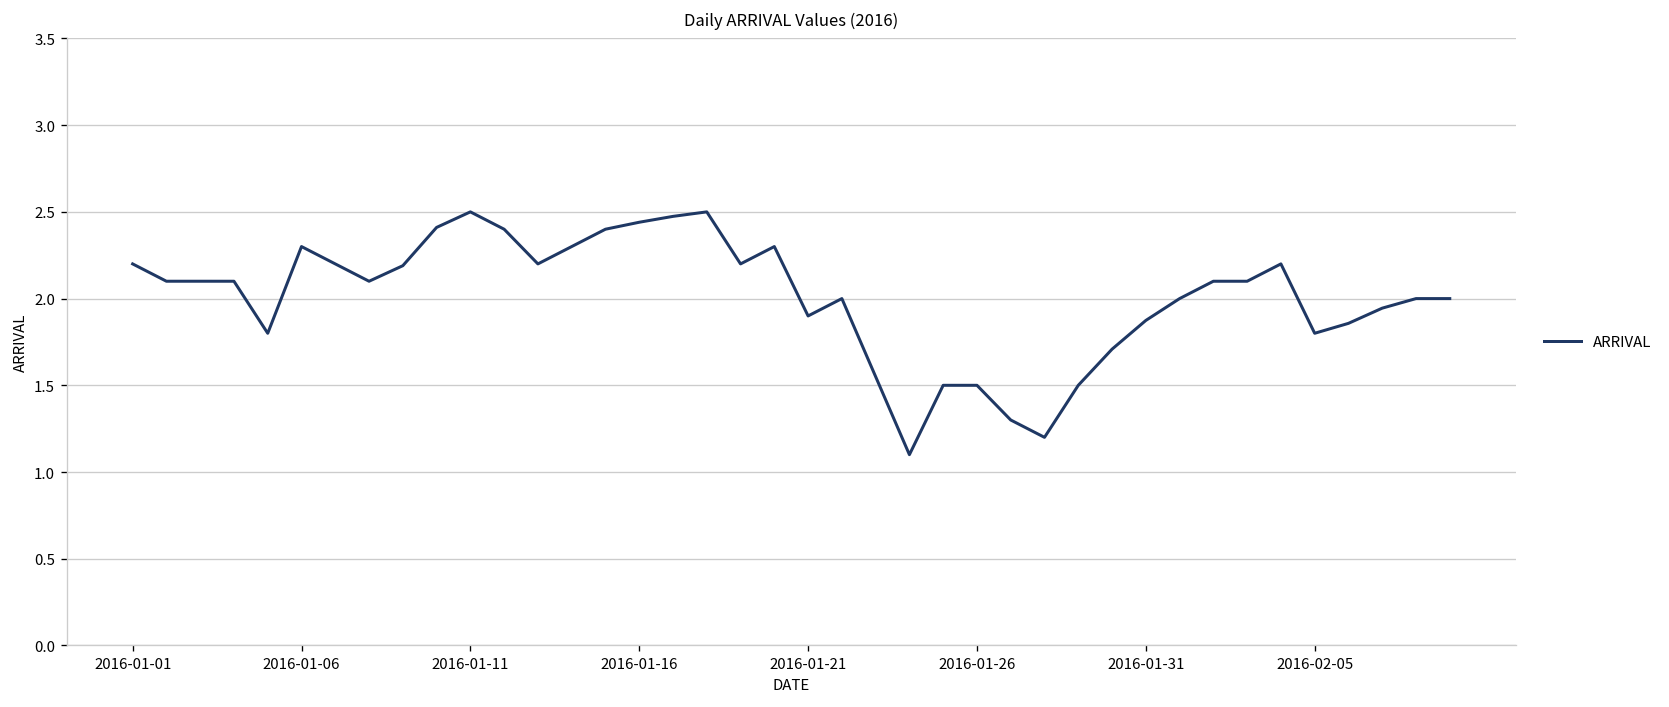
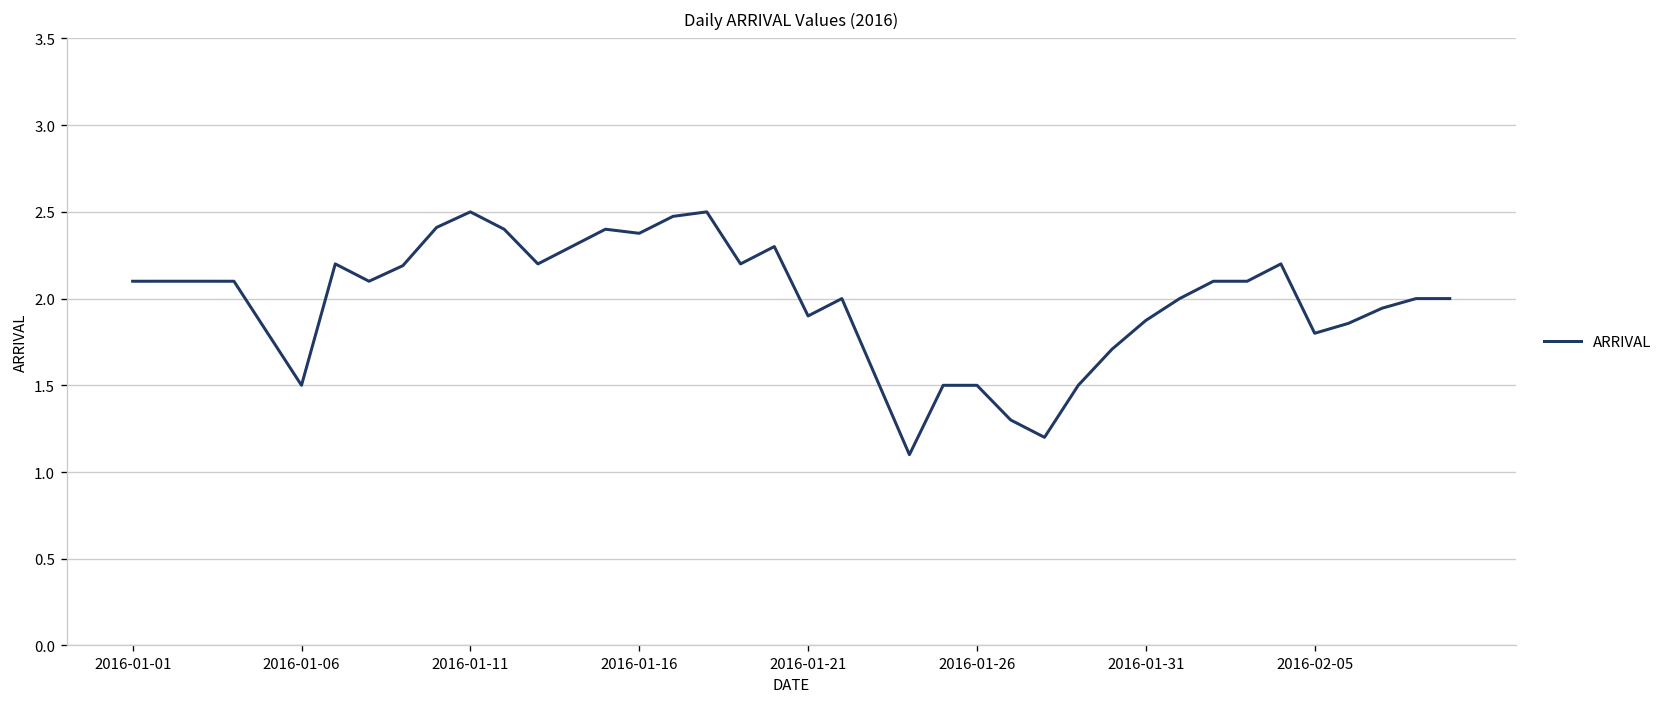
  {
-   "2016-01-01": 2.2,
-   "2016-01-06": 2.3,
+   "2016-01-01": 2.1,
+   "2016-01-06": 1.5,
    "2016-01-11": 2.50,
-   "2016-01-16": 2.44,
+   "2016-01-16": 2.38,
    "2016-01-21": 1.90,
    "2016-01-26": 1.50,
    "2016-01-31": 1.87,
    "2016-02-05": 1.80
  }
